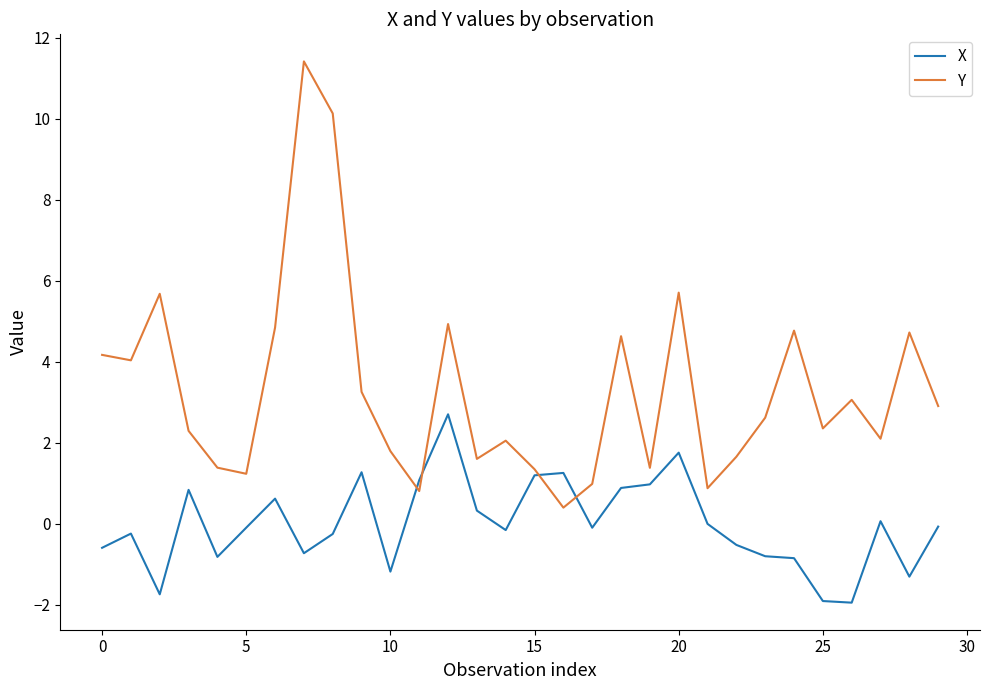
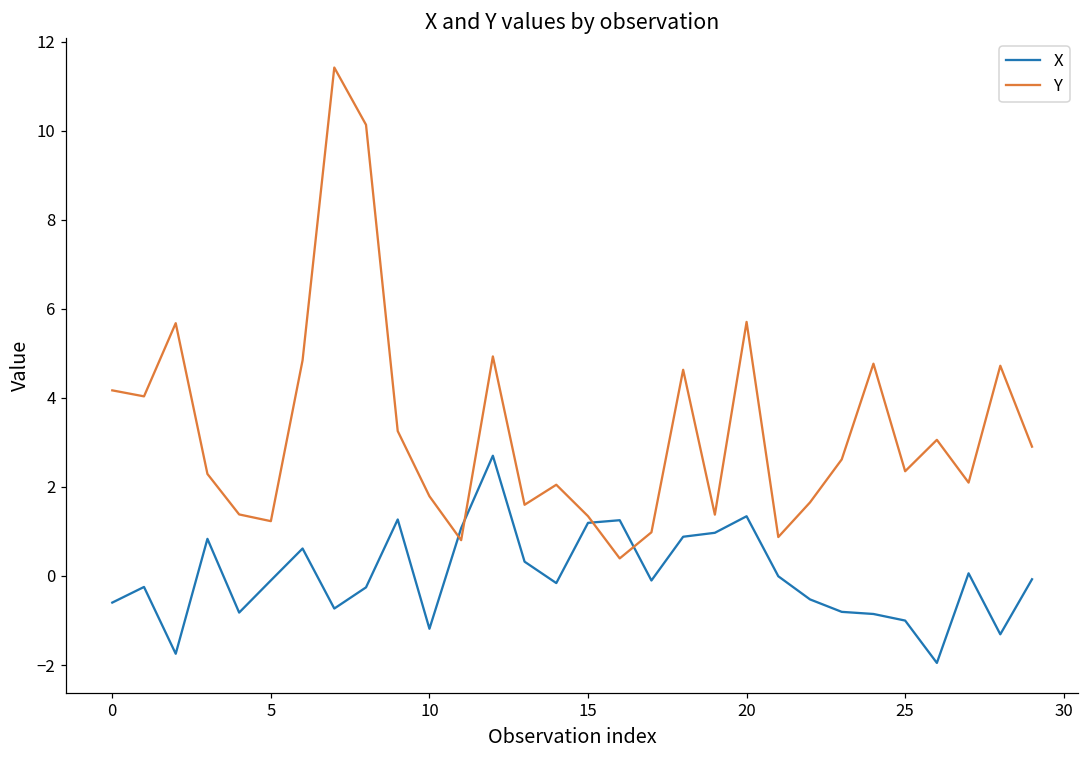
  {
    "X": {
      "0": -0.6,
      "5": -0.1,
      "10": -1.2,
      "15": 1.2,
-     "20": 1.8,
-     "25": -1.9
+     "20": 1.3,
+     "25": -1.0
    },
    "Y": {
      "0": 4.2,
      "5": 1.2,
      "10": 1.8,
      "15": 1.3,
      "20": 5.7,
      "25": 2.4
    }
  }
